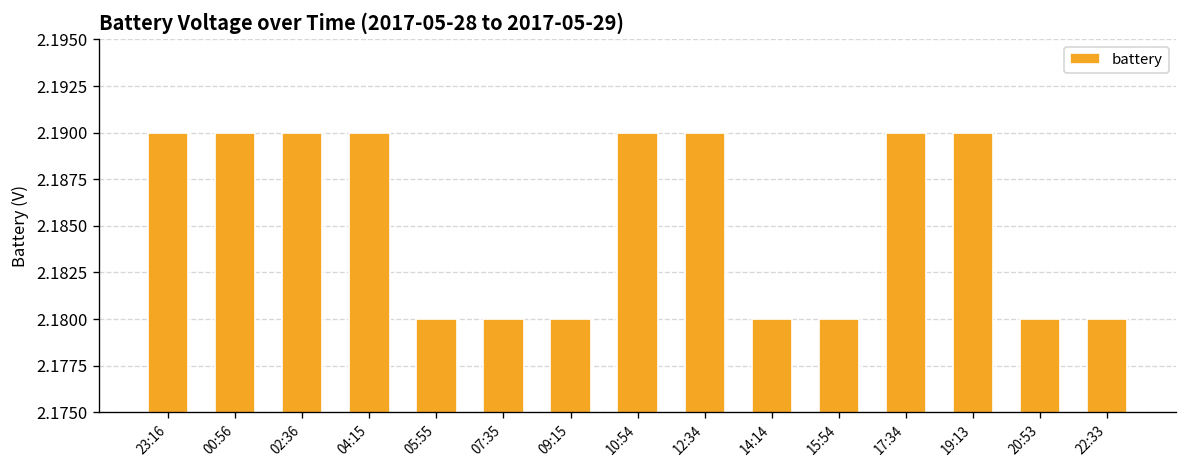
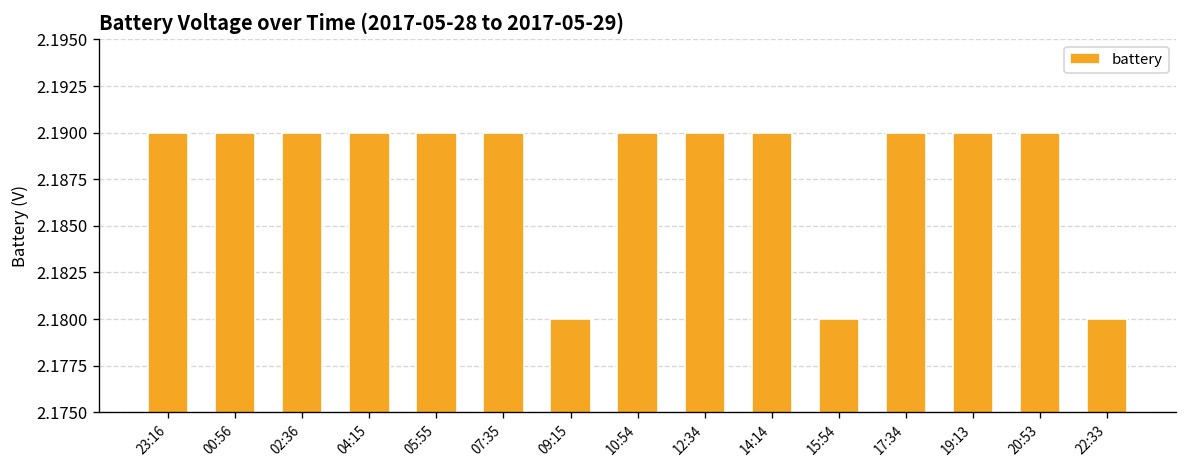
  {
    "23:16": 2.19,
    "00:56": 2.19,
    "02:36": 2.19,
    "04:15": 2.19,
-   "05:55": 2.18,
-   "07:35": 2.18,
+   "05:55": 2.19,
+   "07:35": 2.19,
    "09:15": 2.18,
    "10:54": 2.19,
    "12:34": 2.19,
-   "14:14": 2.18,
+   "14:14": 2.19,
    "15:54": 2.18,
    "17:34": 2.19,
    "19:13": 2.19,
-   "20:53": 2.18,
+   "20:53": 2.19,
    "22:33": 2.18
  }
